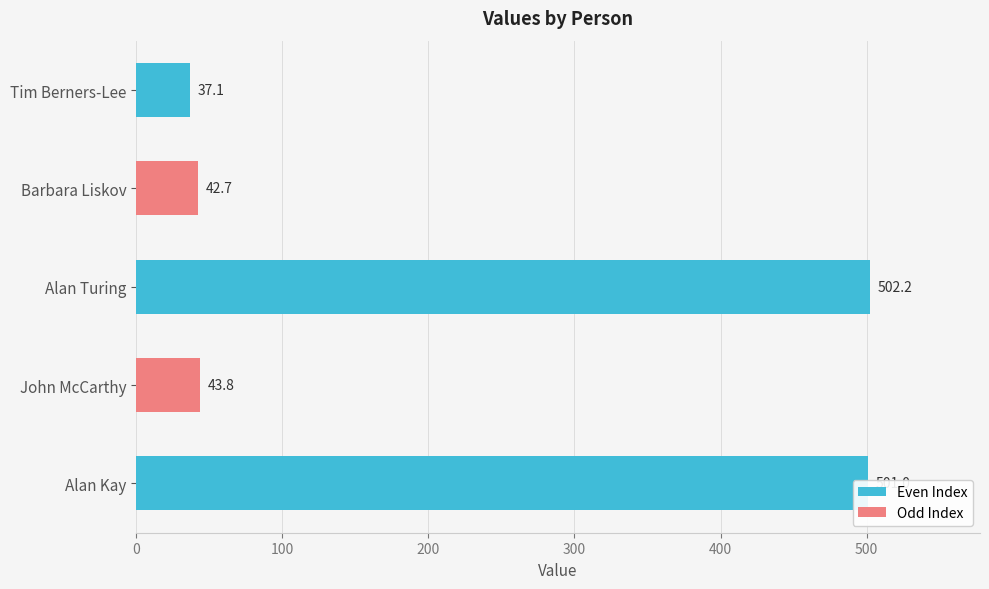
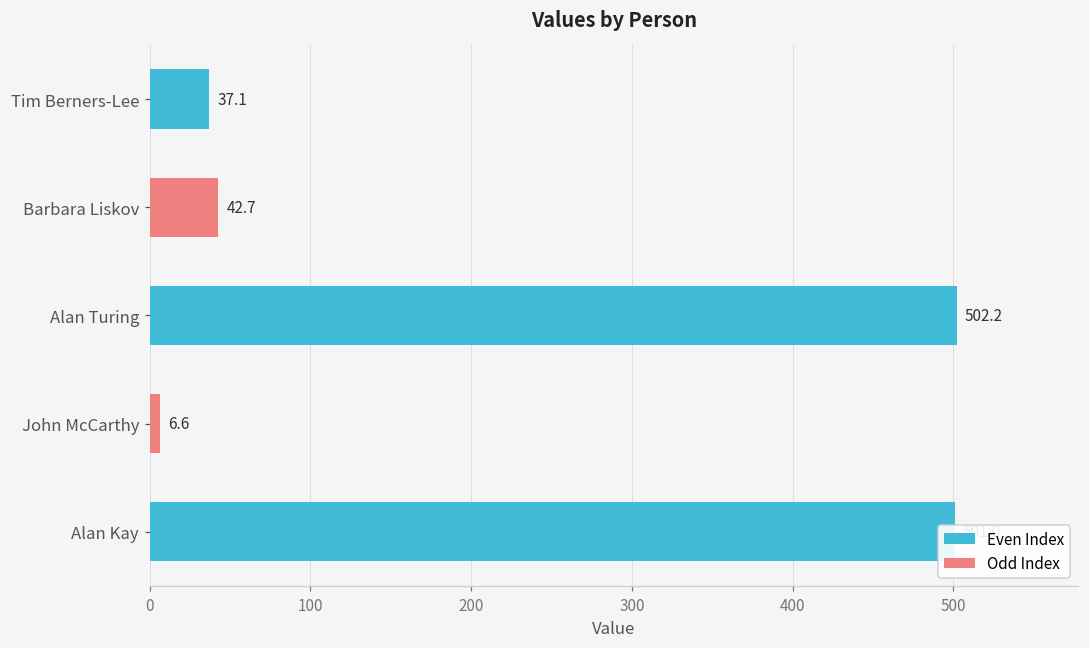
  {
    "Tim Berners-Lee": 37.1,
    "Barbara Liskov": 42.7,
    "Alan Turing": 502.2,
-   "John McCarthy": 43.8
+   "John McCarthy": 6.6
  }
